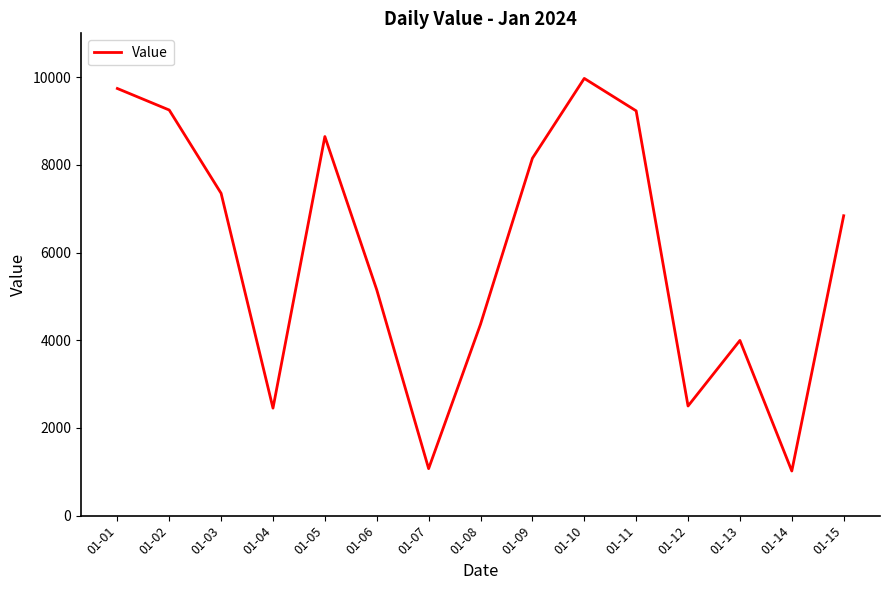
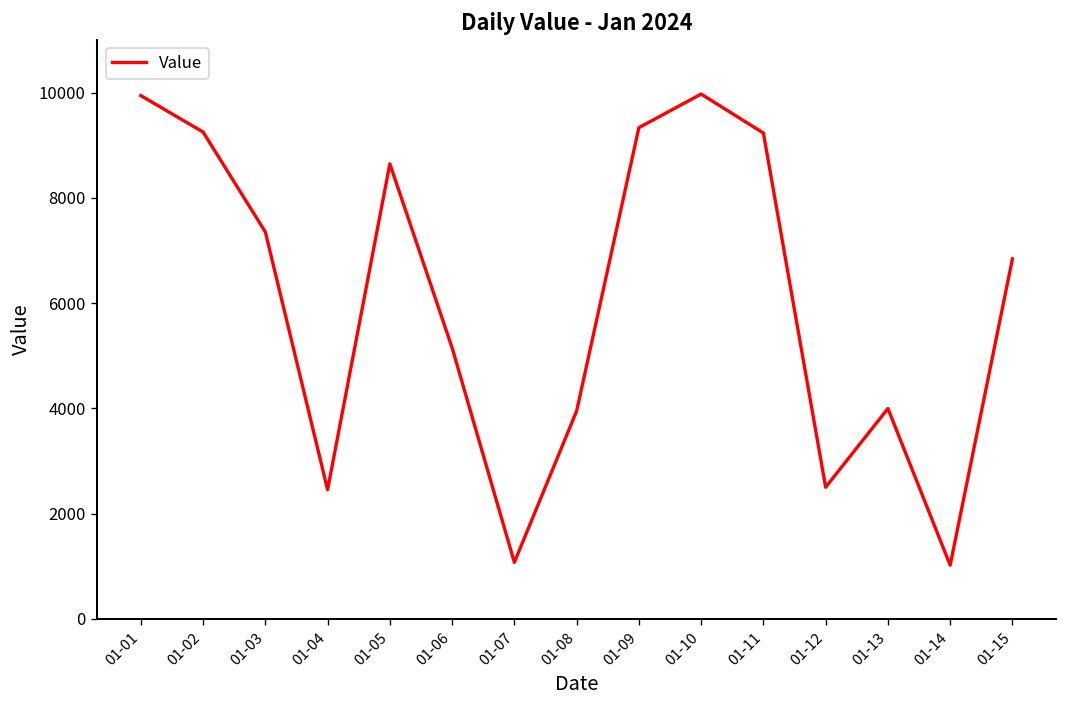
  {
-   "01-01": 9700,
+   "01-01": 9900,
    "01-02": 9300,
    "01-03": 7400,
    "01-04": 2500,
    "01-05": 8600,
    "01-06": 5200,
    "01-07": 1100,
-   "01-08": 4400,
-   "01-09": 8200,
+   "01-08": 3900,
+   "01-09": 9300,
    "01-10": 10000,
    "01-11": 9200,
    "01-12": 2500,
    "01-13": 4000,
    "01-14": 1000,
    "01-15": 6800
  }
